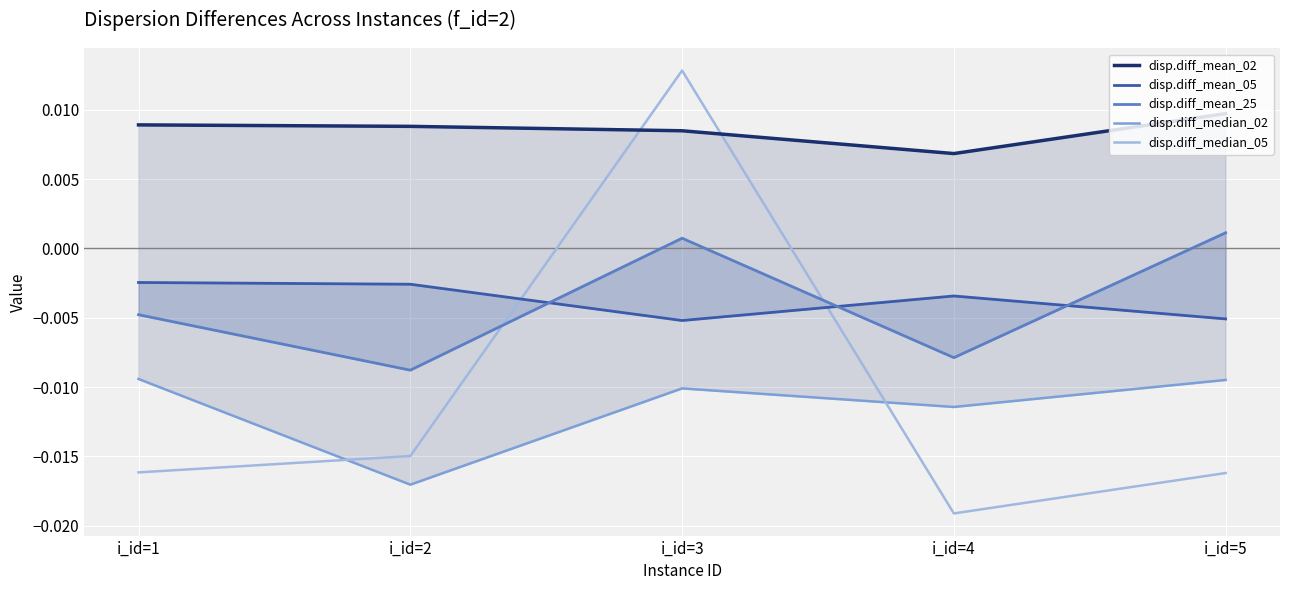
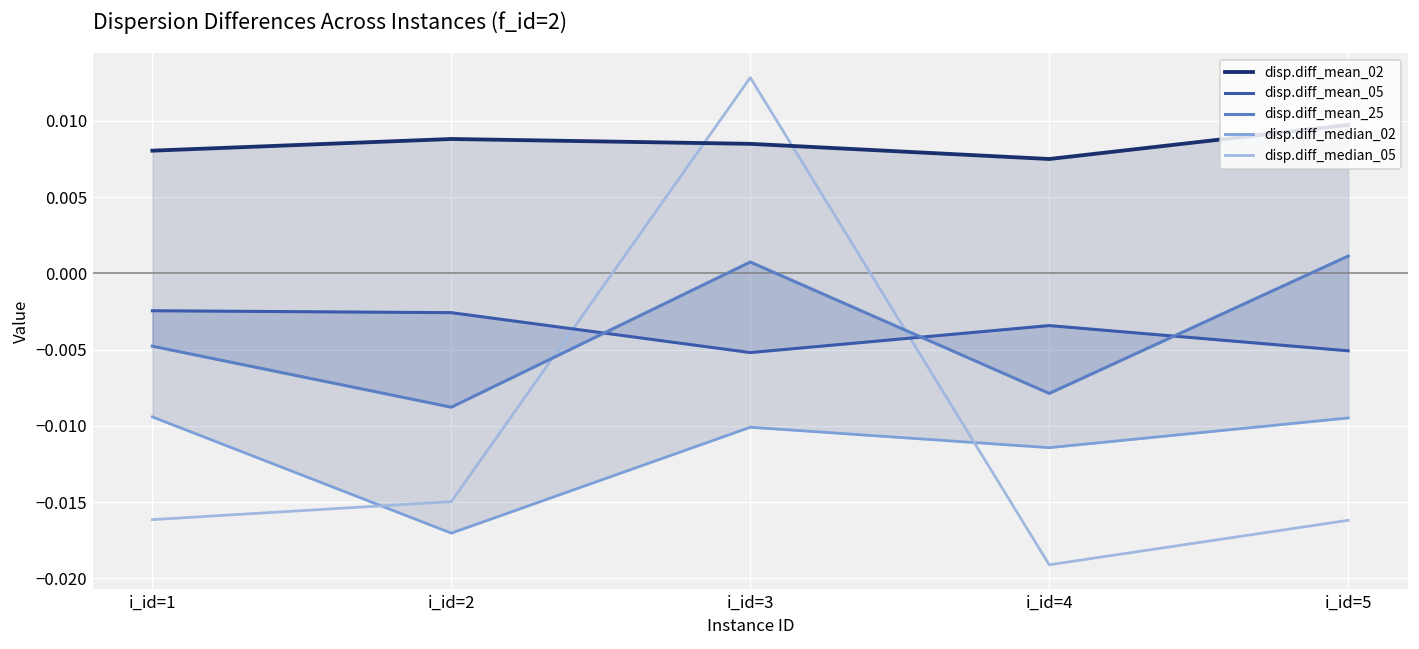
  {
    "disp.diff_mean_02": {
-     "i_id=1": 0.0089,
+     "i_id=1": 0.0080,
      "i_id=2": 0.0088,
      "i_id=3": 0.0085,
-     "i_id=4": 0.0068
+     "i_id=4": 0.0075
    }
  }
